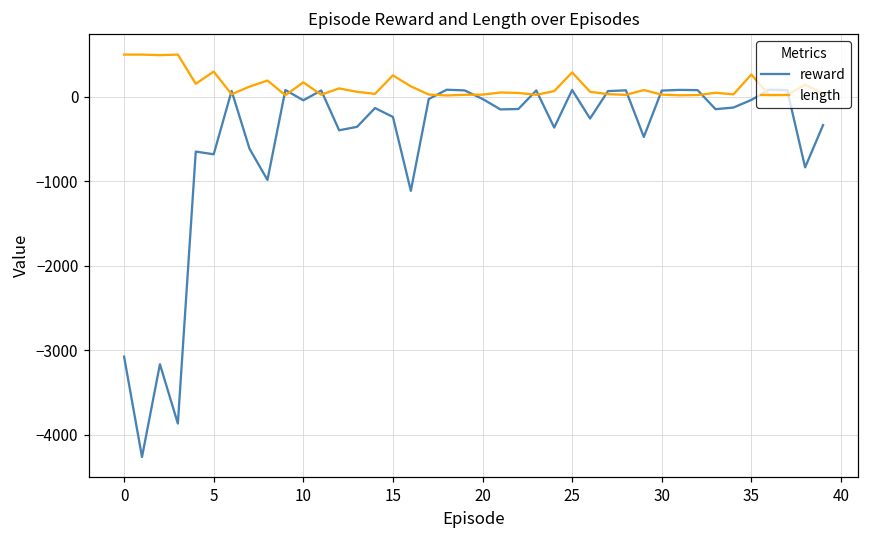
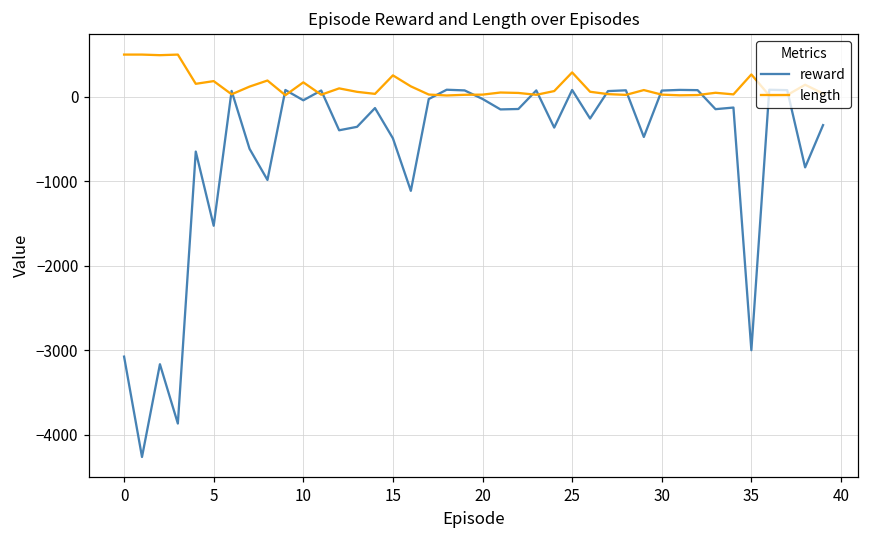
  {
    "reward": {
      "0": -3100,
-     "5": -700,
+     "5": -1500,
      "10": 0,
-     "15": -200,
+     "15": -500,
      "20": 0,
      "25": 100,
      "30": 100,
-     "35": 0
+     "35": -3000
    },
    "length": {
      "0": 500,
-     "5": 300,
+     "5": 200,
      "10": 200,
      "15": 300,
      "20": 0,
      "25": 300,
      "30": 0,
      "35": 300
    }
  }
